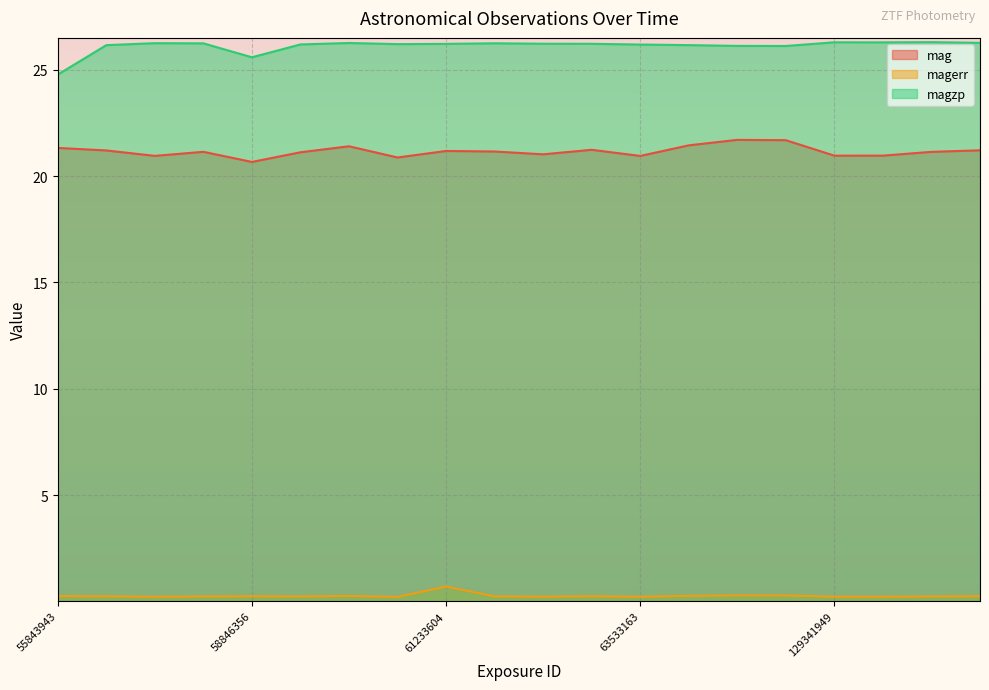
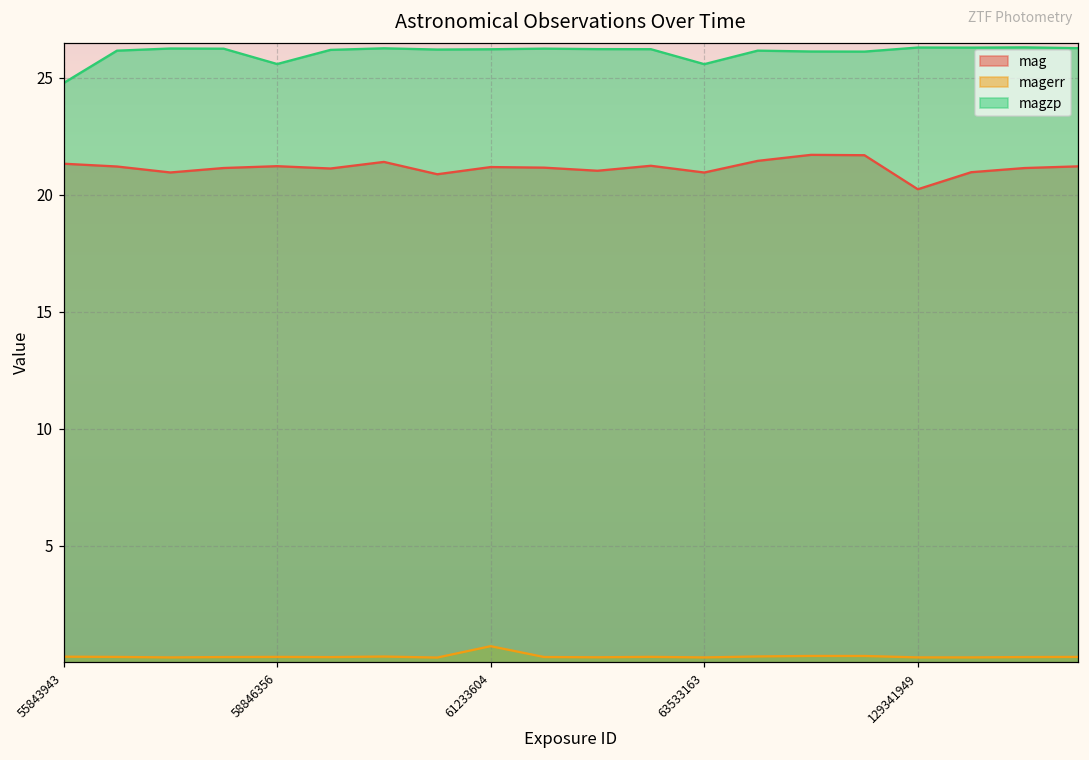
  {
    "mag": {
      "55843943": 21.3,
-     "58846356": 20.7,
+     "58846356": 21.2,
      "61233604": 21.2,
      "63533163": 20.9,
-     "129341949": 21.0
+     "129341949": 20.2
    },
    "magerr": {
      "55843943": 0.3,
      "58846356": 0.2,
      "61233604": 0.7,
      "63533163": 0.2,
      "129341949": 0.2
    },
    "magzp": {
      "55843943": 24.8,
      "58846356": 25.6,
      "61233604": 26.2,
-     "63533163": 26.2,
+     "63533163": 25.6,
      "129341949": 26.3
    }
  }
